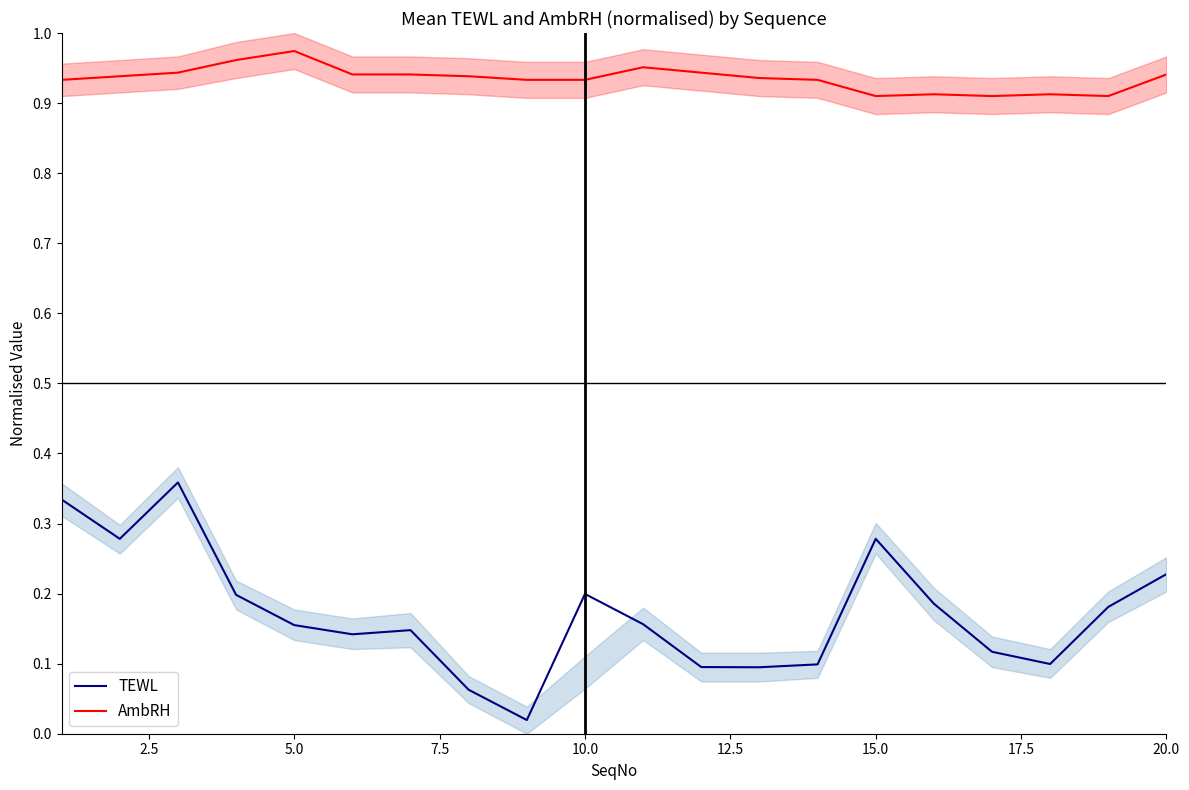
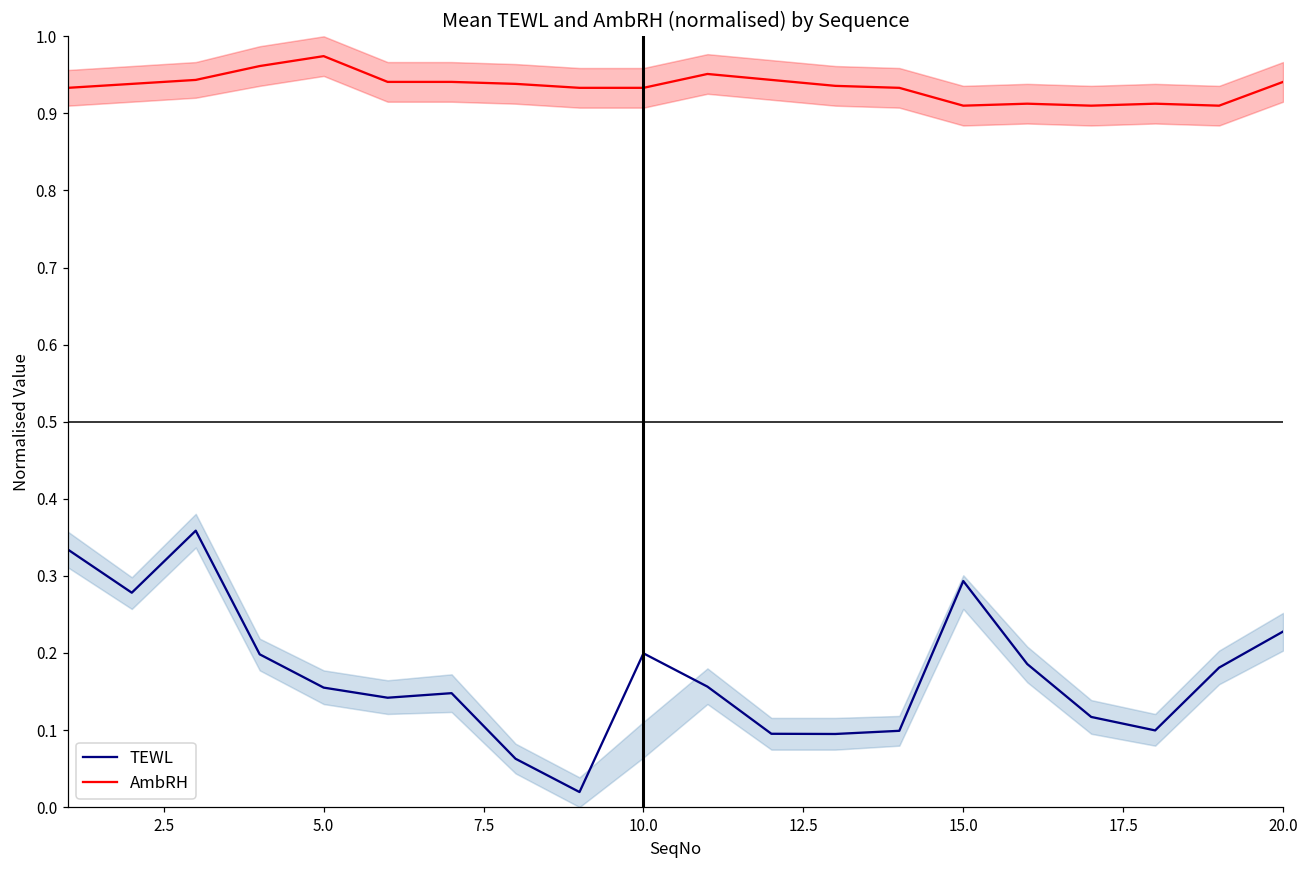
  {
    "TEWL": {
      "5.0": 0.16,
      "10.0": 0.20,
-     "15.0": 0.28,
+     "15.0": 0.29,
      "20.0": 0.23
    }
  }
